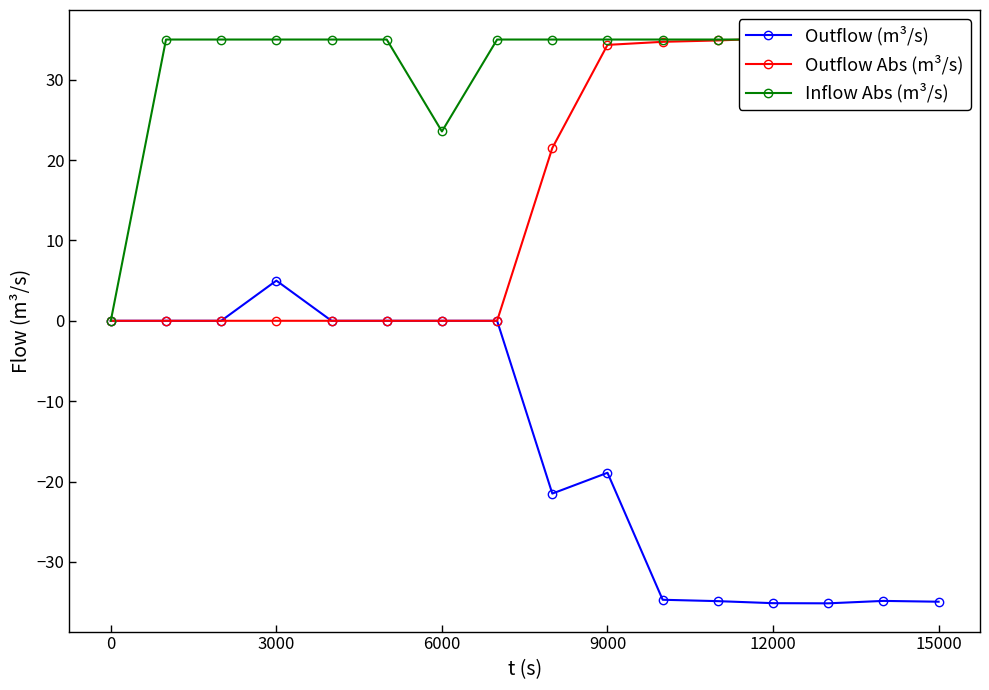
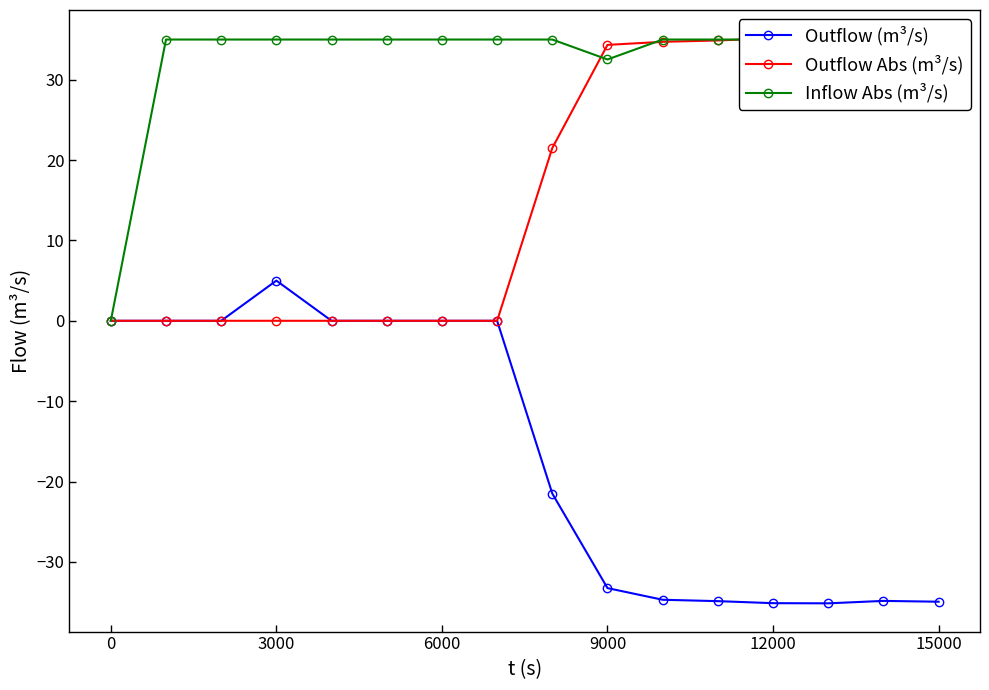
  {
    "Outflow (m³/s)": {
      "3000": 5,
-     "9000": -19,
+     "9000": -33,
      "12000": -35,
      "15000": -35
    },
    "Outflow Abs (m³/s)": {
      "3000": 0,
      "9000": 34
    },
    "Inflow Abs (m³/s)": {
      "3000": 35,
-     "6000": 24,
-     "9000": 35
+     "6000": 35,
+     "9000": 33
    }
  }
